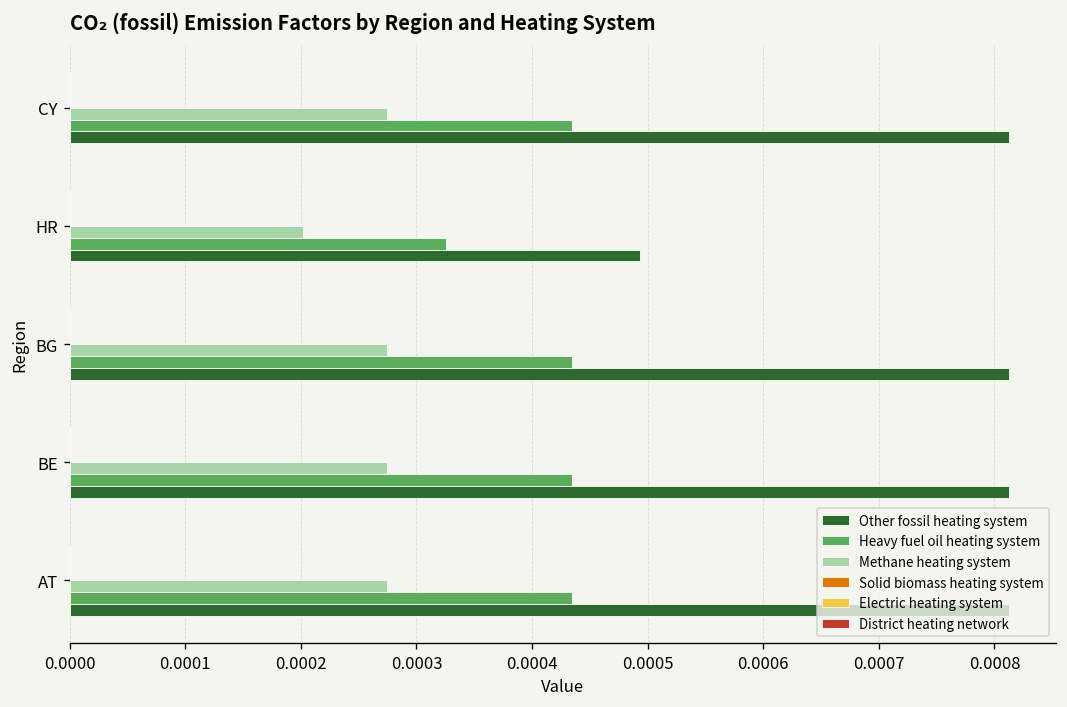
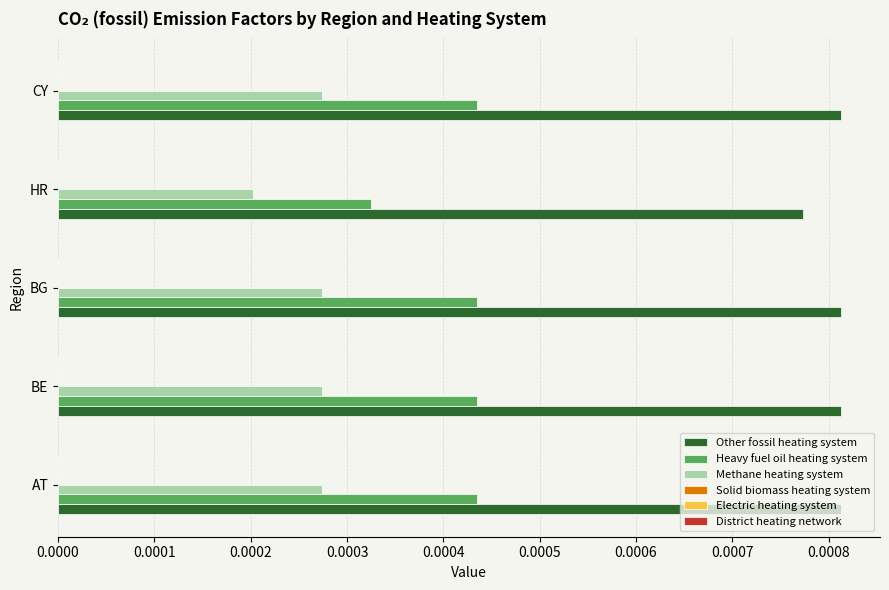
  {
    "Other fossil heating system": {
      "CY": 0.00081,
-     "HR": 0.00049,
+     "HR": 0.00077,
      "BG": 0.00081,
      "BE": 0.00081
    },
    "Heavy fuel oil heating system": {
      "CY": 0.00043,
      "HR": 0.00033,
      "BG": 0.00043,
      "BE": 0.00043,
      "AT": 0.00043
    },
    "Methane heating system": {
      "CY": 0.00027,
      "HR": 0.00020,
      "BG": 0.00027,
      "BE": 0.00027,
      "AT": 0.00027
    },
    "Solid biomass heating system": {
      "CY": 0.00000,
      "HR": 0.00000,
      "BG": 0.00000,
      "BE": 0.00000,
      "AT": 0.00000
    },
    "Electric heating system": {
      "CY": 0.00000,
      "HR": 0.00000,
      "BG": 0.00000,
      "BE": 0.00000,
      "AT": 0.00000
    },
    "District heating network": {
      "CY": 0.00000,
      "HR": 0.00000,
      "BG": 0.00000,
      "BE": 0.00000,
      "AT": 0.00000
    }
  }
